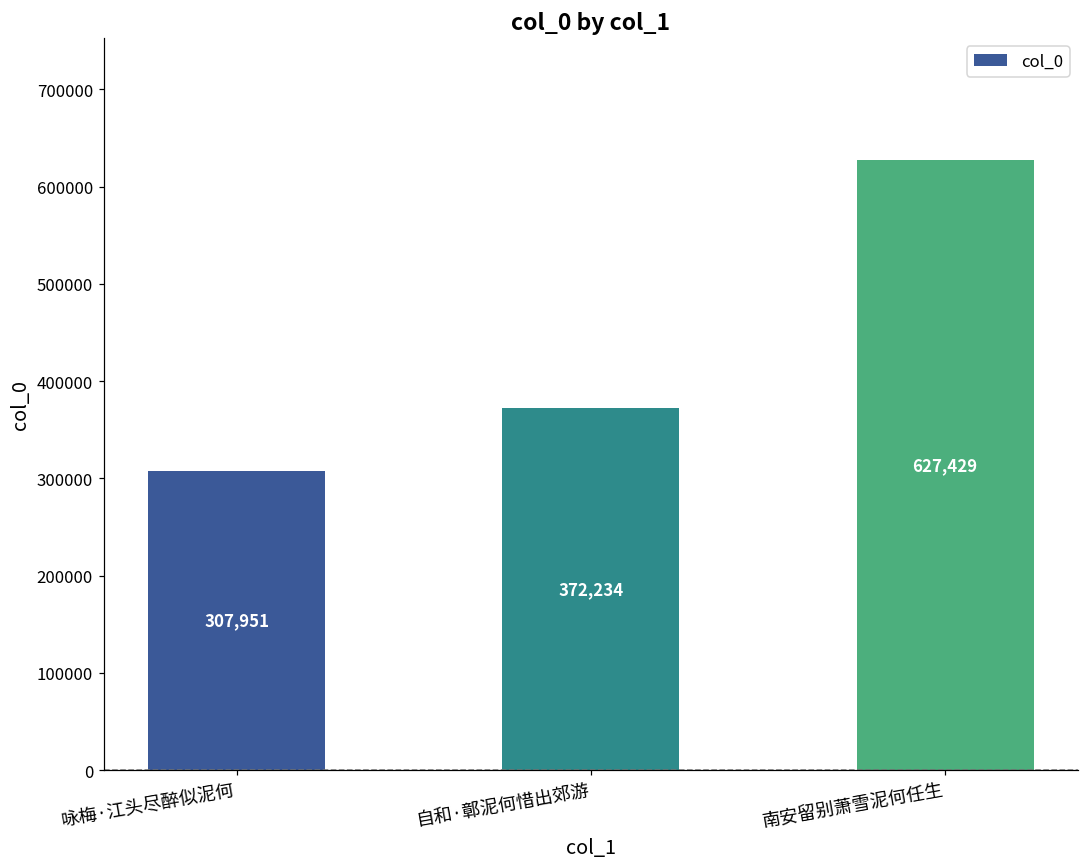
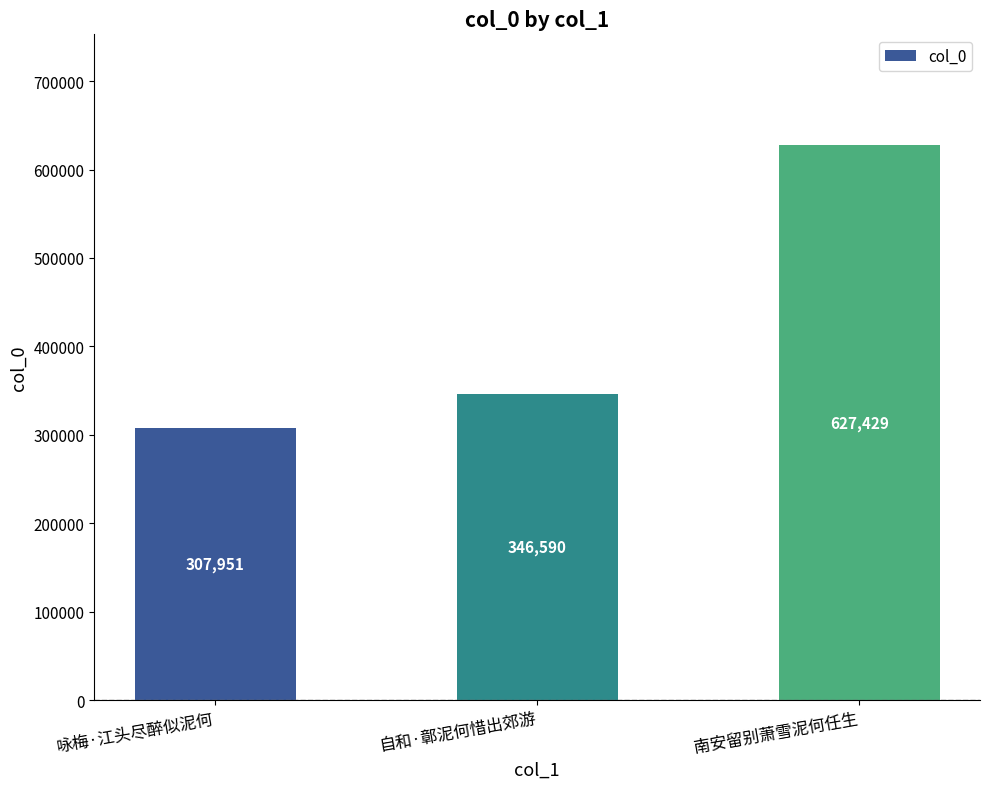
  {
    "咏梅·江头尽醉似泥何": "307,951",
-   "自和·鄣泥何惜出郊游": "372,234",
+   "自和·鄣泥何惜出郊游": "346,590",
    "南安留别萧雪泥何任生": "627,429"
  }
